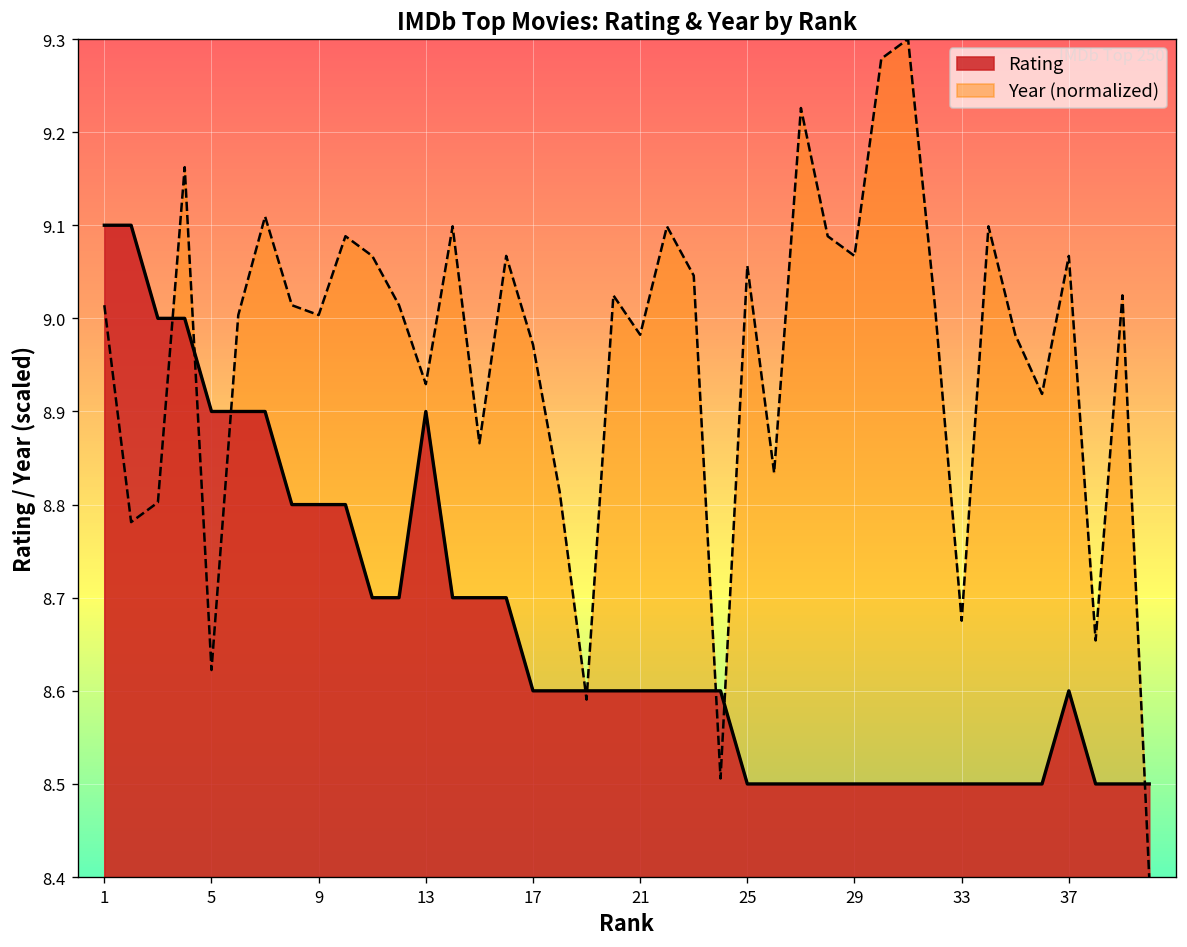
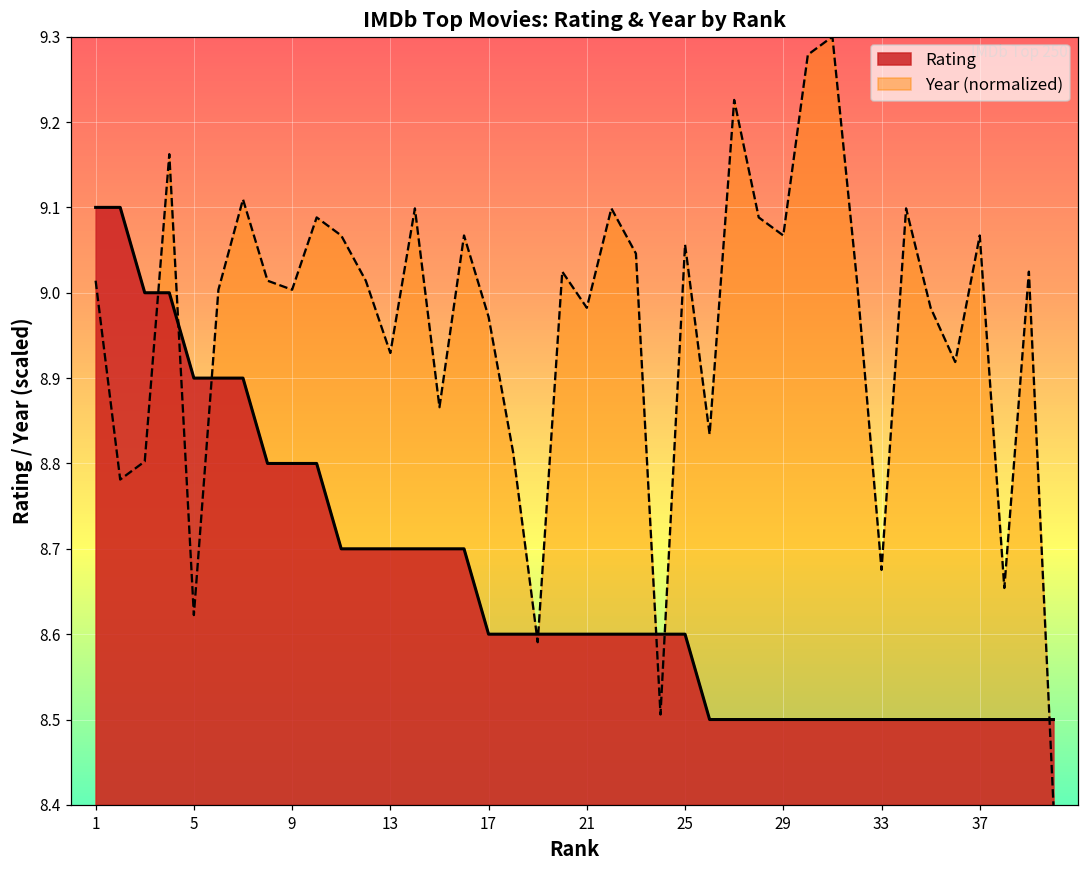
  {
    "Rating": {
      "1": 9.1,
      "5": 8.9,
      "9": 8.8,
-     "13": 8.9,
+     "13": 8.7,
      "17": 8.6,
      "21": 8.6,
-     "25": 8.5,
+     "25": 8.6,
      "29": 8.5,
      "33": 8.5,
-     "37": 8.6
+     "37": 8.5
    },
    "Year (normalized)": {
      "1": 9.01,
      "5": 8.62,
      "9": 9.00,
      "13": 8.93,
      "17": 8.97,
      "21": 8.98,
      "25": 9.06,
      "29": 9.07,
      "33": 8.68,
      "37": 9.07
    }
  }
